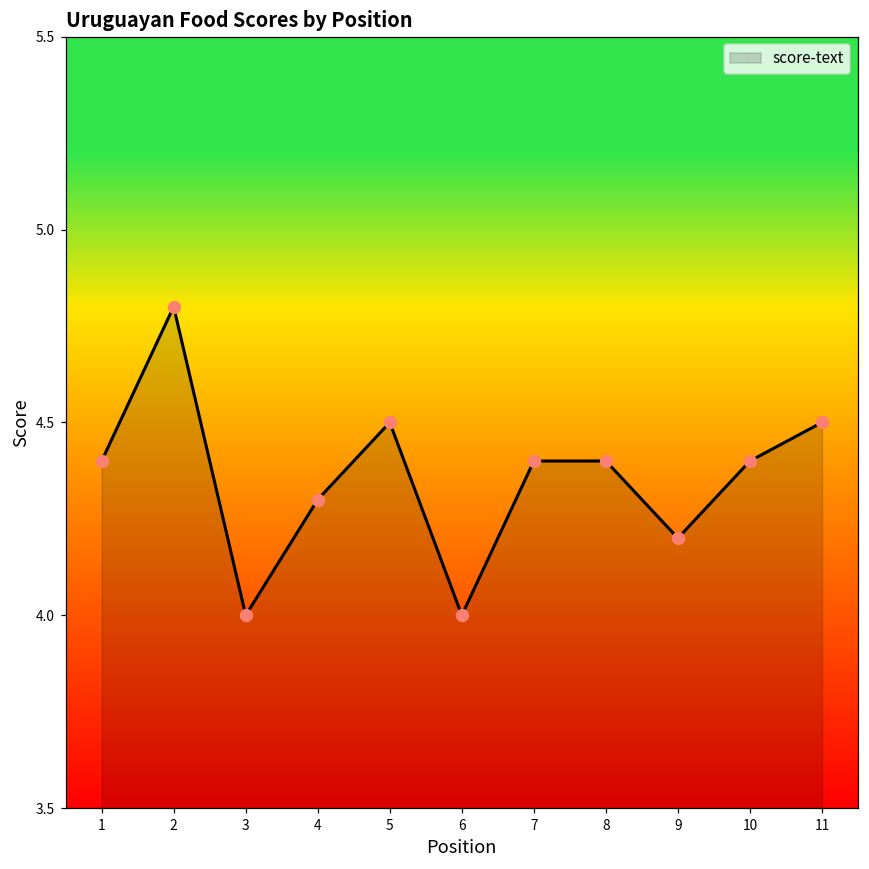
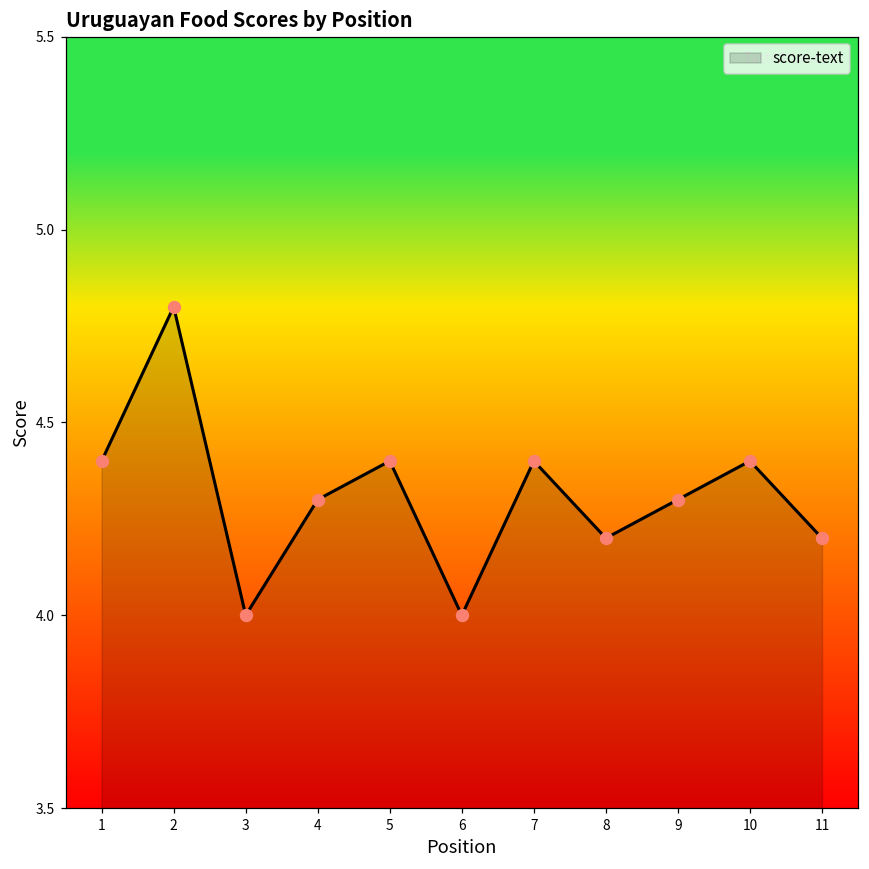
  {
    "1": 4.4,
    "2": 4.8,
    "3": 4.0,
    "4": 4.3,
-   "5": 4.5,
+   "5": 4.4,
    "6": 4.0,
    "7": 4.4,
-   "8": 4.4,
-   "9": 4.2,
+   "8": 4.2,
+   "9": 4.3,
    "10": 4.4,
-   "11": 4.5
+   "11": 4.2
  }
